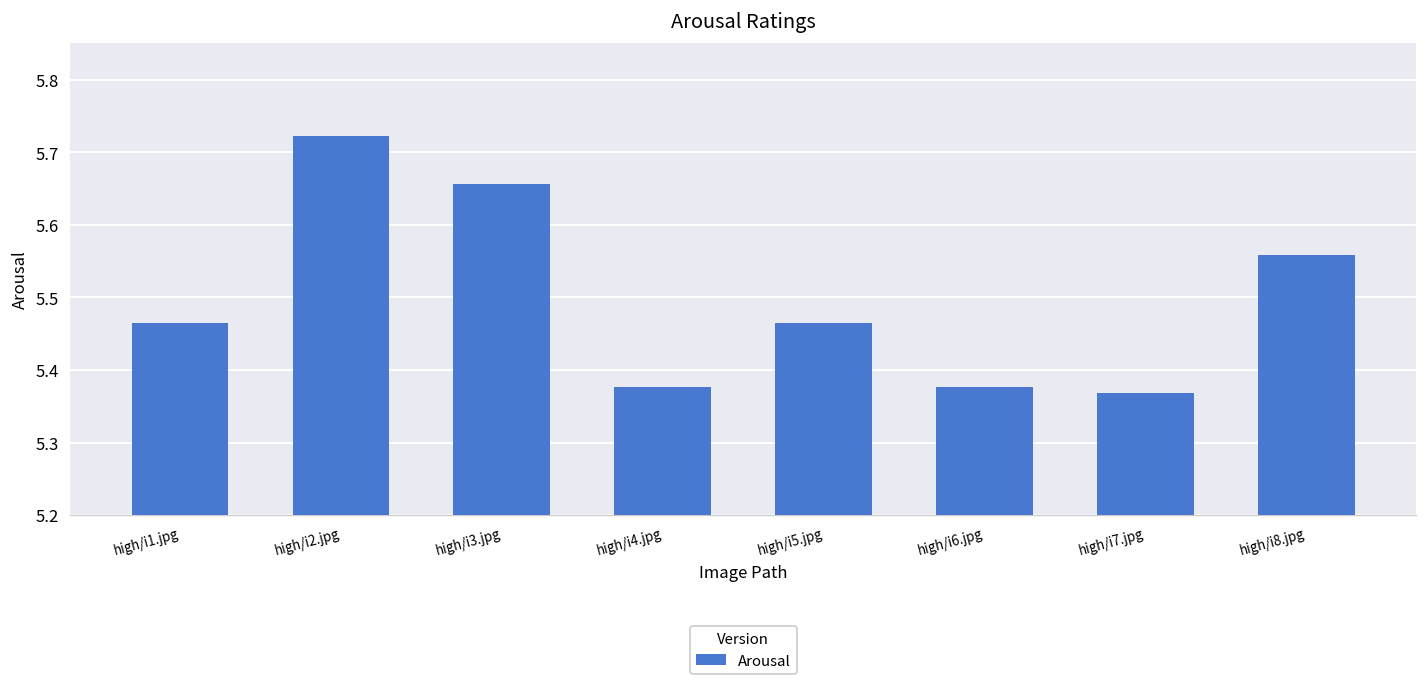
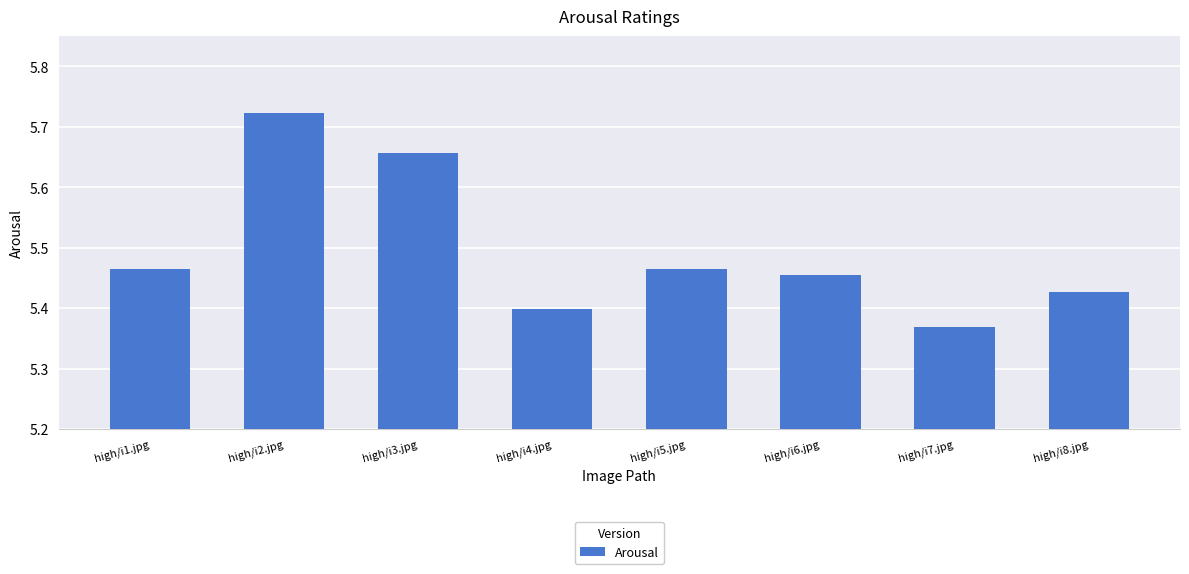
  {
    "high/i1.jpg": 5.47,
    "high/i2.jpg": 5.72,
    "high/i3.jpg": 5.66,
-   "high/i4.jpg": 5.38,
+   "high/i4.jpg": 5.40,
    "high/i5.jpg": 5.47,
-   "high/i6.jpg": 5.38,
+   "high/i6.jpg": 5.46,
    "high/i7.jpg": 5.37,
-   "high/i8.jpg": 5.56
+   "high/i8.jpg": 5.43
  }
